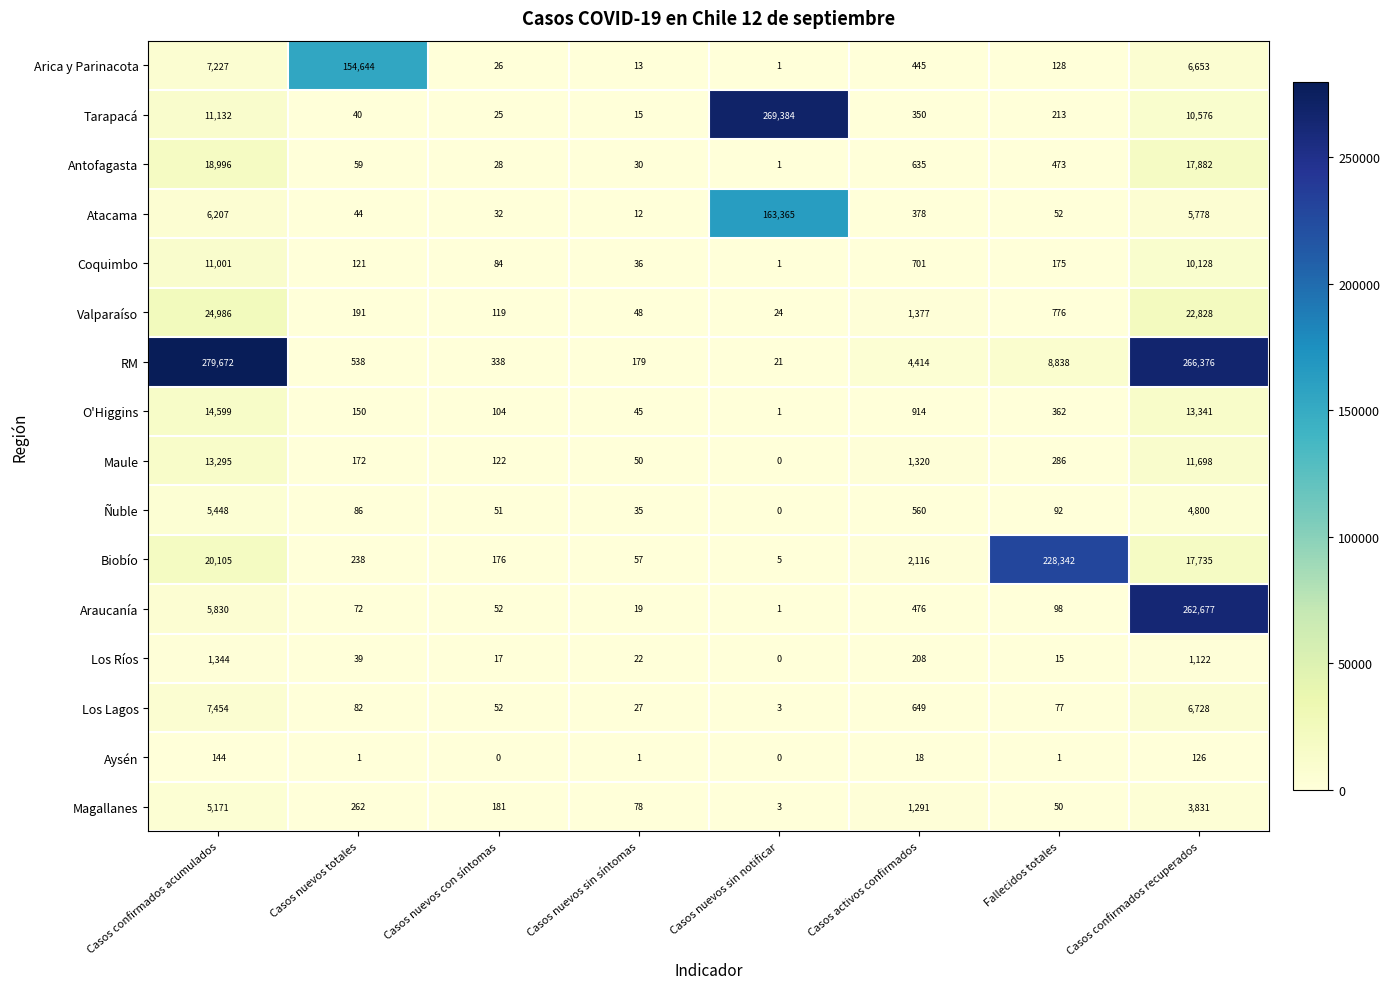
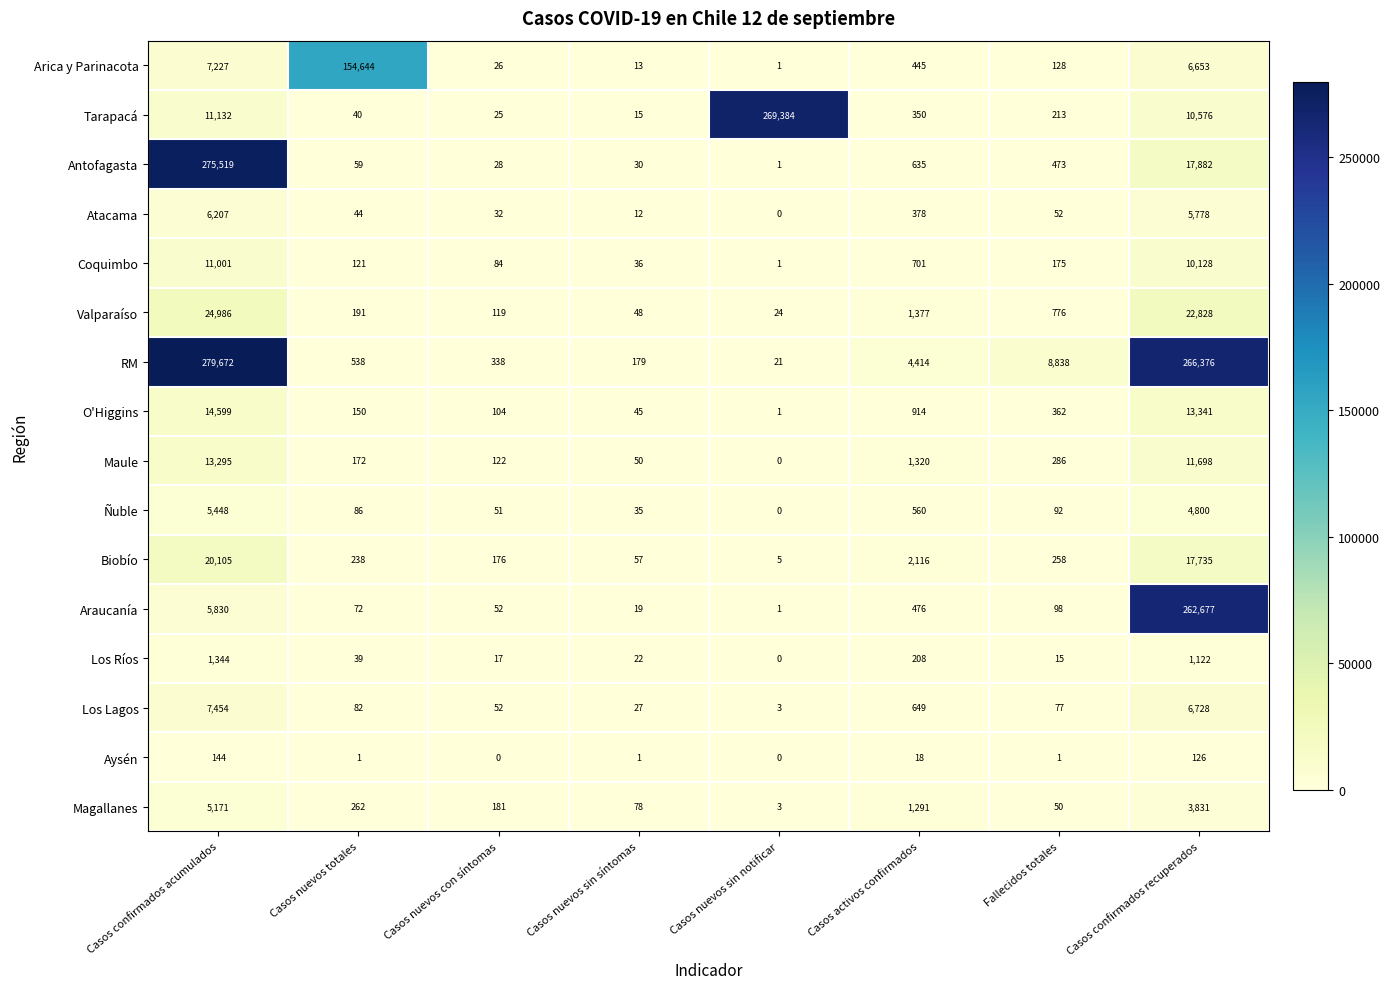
  {
    "Arica y Parinacota": {
      "Casos confirmados acumulados": "7,227",
      "Casos nuevos totales": "154,644",
      "Casos nuevos con síntomas": "26",
      "Casos nuevos sin síntomas": "13",
      "Casos nuevos sin notificar": "1",
      "Casos activos confirmados": "445",
      "Fallecidos totales": "128",
      "Casos confirmados recuperados": "6,653"
    },
    "Tarapacá": {
      "Casos confirmados acumulados": "11,132",
      "Casos nuevos totales": "40",
      "Casos nuevos con síntomas": "25",
      "Casos nuevos sin síntomas": "15",
      "Casos nuevos sin notificar": "269,384",
      "Casos activos confirmados": "350",
      "Fallecidos totales": "213",
      "Casos confirmados recuperados": "10,576"
    },
    "Antofagasta": {
-     "Casos confirmados acumulados": "18,996",
+     "Casos confirmados acumulados": "275,519",
      "Casos nuevos totales": "59",
      "Casos nuevos con síntomas": "28",
      "Casos nuevos sin síntomas": "30",
      "Casos nuevos sin notificar": "1",
      "Casos activos confirmados": "635",
      "Fallecidos totales": "473",
      "Casos confirmados recuperados": "17,882"
    },
    "Atacama": {
      "Casos confirmados acumulados": "6,207",
      "Casos nuevos totales": "44",
      "Casos nuevos con síntomas": "32",
      "Casos nuevos sin síntomas": "12",
-     "Casos nuevos sin notificar": "163,365",
+     "Casos nuevos sin notificar": "0",
      "Casos activos confirmados": "378",
      "Fallecidos totales": "52",
      "Casos confirmados recuperados": "5,778"
    },
    "Coquimbo": {
      "Casos confirmados acumulados": "11,001",
      "Casos nuevos totales": "121",
      "Casos nuevos con síntomas": "84",
      "Casos nuevos sin síntomas": "36",
      "Casos nuevos sin notificar": "1",
      "Casos activos confirmados": "701",
      "Fallecidos totales": "175",
      "Casos confirmados recuperados": "10,128"
    },
    "Valparaíso": {
      "Casos confirmados acumulados": "24,986",
      "Casos nuevos totales": "191",
      "Casos nuevos con síntomas": "119",
      "Casos nuevos sin síntomas": "48",
      "Casos nuevos sin notificar": "24",
      "Casos activos confirmados": "1,377",
      "Fallecidos totales": "776",
      "Casos confirmados recuperados": "22,828"
    },
    "RM": {
      "Casos confirmados acumulados": "279,672",
      "Casos nuevos totales": "538",
      "Casos nuevos con síntomas": "338",
      "Casos nuevos sin síntomas": "179",
      "Casos nuevos sin notificar": "21",
      "Casos activos confirmados": "4,414",
      "Fallecidos totales": "8,838",
      "Casos confirmados recuperados": "266,376"
    },
    "O'Higgins": {
      "Casos confirmados acumulados": "14,599",
      "Casos nuevos totales": "150",
      "Casos nuevos con síntomas": "104",
      "Casos nuevos sin síntomas": "45",
      "Casos nuevos sin notificar": "1",
      "Casos activos confirmados": "914",
      "Fallecidos totales": "362",
      "Casos confirmados recuperados": "13,341"
    },
    "Maule": {
      "Casos confirmados acumulados": "13,295",
      "Casos nuevos totales": "172",
      "Casos nuevos con síntomas": "122",
      "Casos nuevos sin síntomas": "50",
      "Casos nuevos sin notificar": "0",
      "Casos activos confirmados": "1,320",
      "Fallecidos totales": "286",
      "Casos confirmados recuperados": "11,698"
    },
    "Ñuble": {
      "Casos confirmados acumulados": "5,448",
      "Casos nuevos totales": "86",
      "Casos nuevos con síntomas": "51",
      "Casos nuevos sin síntomas": "35",
      "Casos nuevos sin notificar": "0",
      "Casos activos confirmados": "560",
      "Fallecidos totales": "92",
      "Casos confirmados recuperados": "4,800"
    },
    "Biobío": {
      "Casos confirmados acumulados": "20,105",
      "Casos nuevos totales": "238",
      "Casos nuevos con síntomas": "176",
      "Casos nuevos sin síntomas": "57",
      "Casos nuevos sin notificar": "5",
      "Casos activos confirmados": "2,116",
-     "Fallecidos totales": "228,342",
+     "Fallecidos totales": "258",
      "Casos confirmados recuperados": "17,735"
    },
    "Araucanía": {
      "Casos confirmados acumulados": "5,830",
      "Casos nuevos totales": "72",
      "Casos nuevos con síntomas": "52",
      "Casos nuevos sin síntomas": "19",
      "Casos nuevos sin notificar": "1",
      "Casos activos confirmados": "476",
      "Fallecidos totales": "98",
      "Casos confirmados recuperados": "262,677"
    },
    "Los Ríos": {
      "Casos confirmados acumulados": "1,344",
      "Casos nuevos totales": "39",
      "Casos nuevos con síntomas": "17",
      "Casos nuevos sin síntomas": "22",
      "Casos nuevos sin notificar": "0",
      "Casos activos confirmados": "208",
      "Fallecidos totales": "15",
      "Casos confirmados recuperados": "1,122"
    },
    "Los Lagos": {
      "Casos confirmados acumulados": "7,454",
      "Casos nuevos totales": "82",
      "Casos nuevos con síntomas": "52",
      "Casos nuevos sin síntomas": "27",
      "Casos nuevos sin notificar": "3",
      "Casos activos confirmados": "649",
      "Fallecidos totales": "77",
      "Casos confirmados recuperados": "6,728"
    },
    "Aysén": {
      "Casos confirmados acumulados": "144",
      "Casos nuevos totales": "1",
      "Casos nuevos con síntomas": "0",
      "Casos nuevos sin síntomas": "1",
      "Casos nuevos sin notificar": "0",
      "Casos activos confirmados": "18",
      "Fallecidos totales": "1",
      "Casos confirmados recuperados": "126"
    },
    "Magallanes": {
      "Casos confirmados acumulados": "5,171",
      "Casos nuevos totales": "262",
      "Casos nuevos con síntomas": "181",
      "Casos nuevos sin síntomas": "78",
      "Casos nuevos sin notificar": "3",
      "Casos activos confirmados": "1,291",
      "Fallecidos totales": "50",
      "Casos confirmados recuperados": "3,831"
    }
  }
